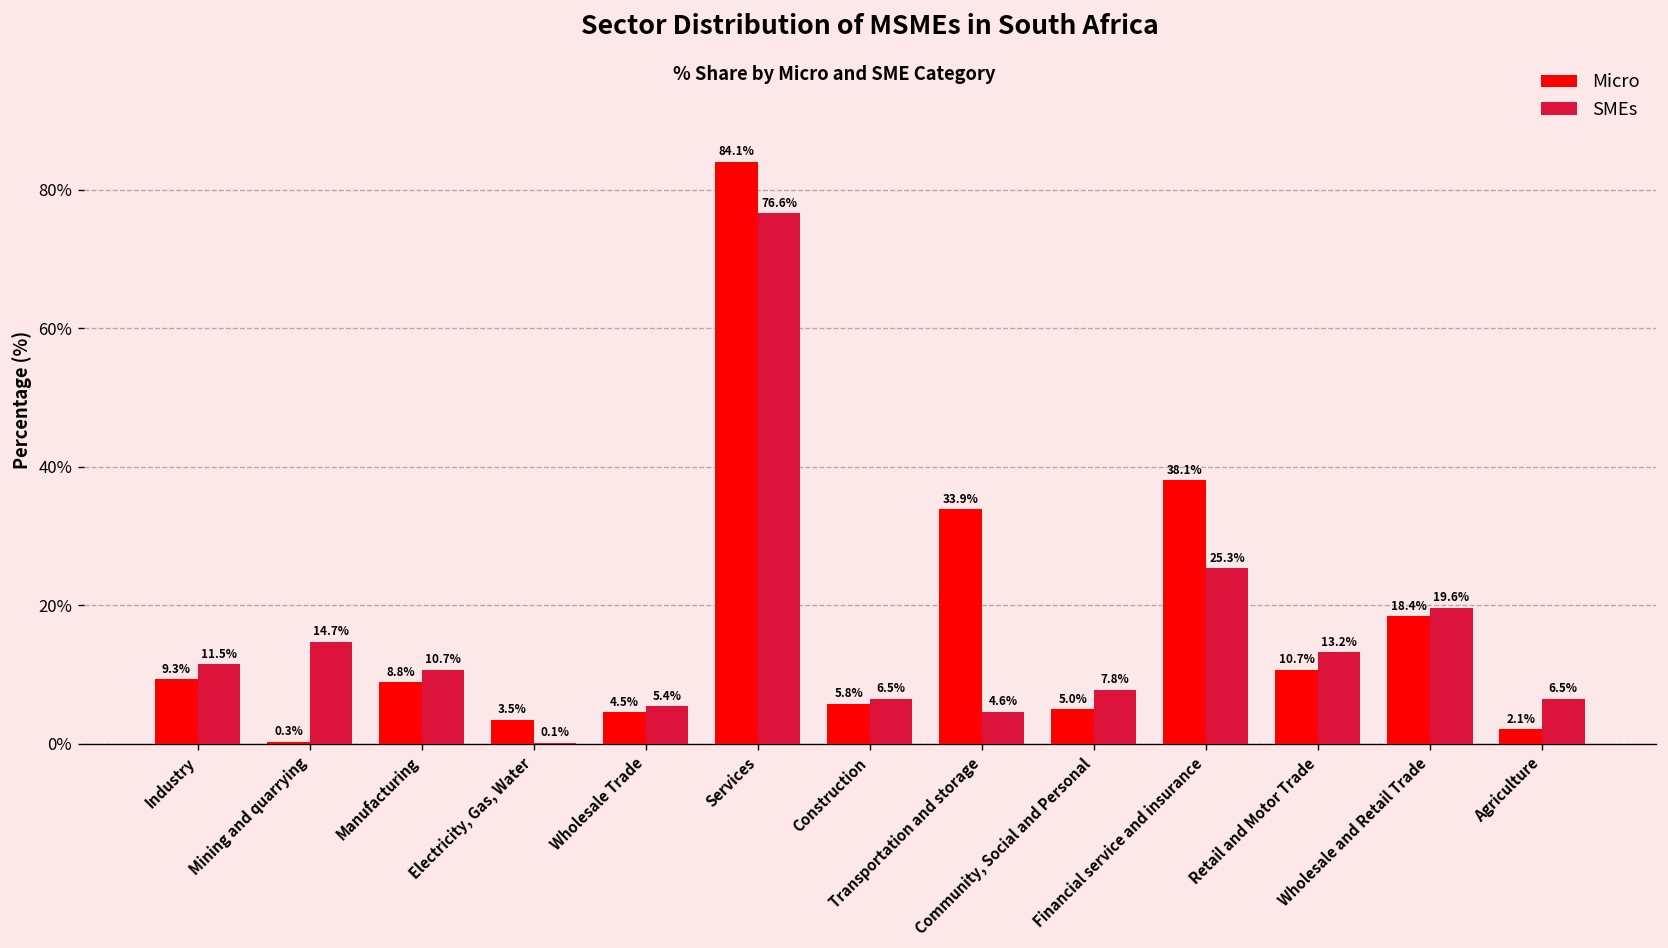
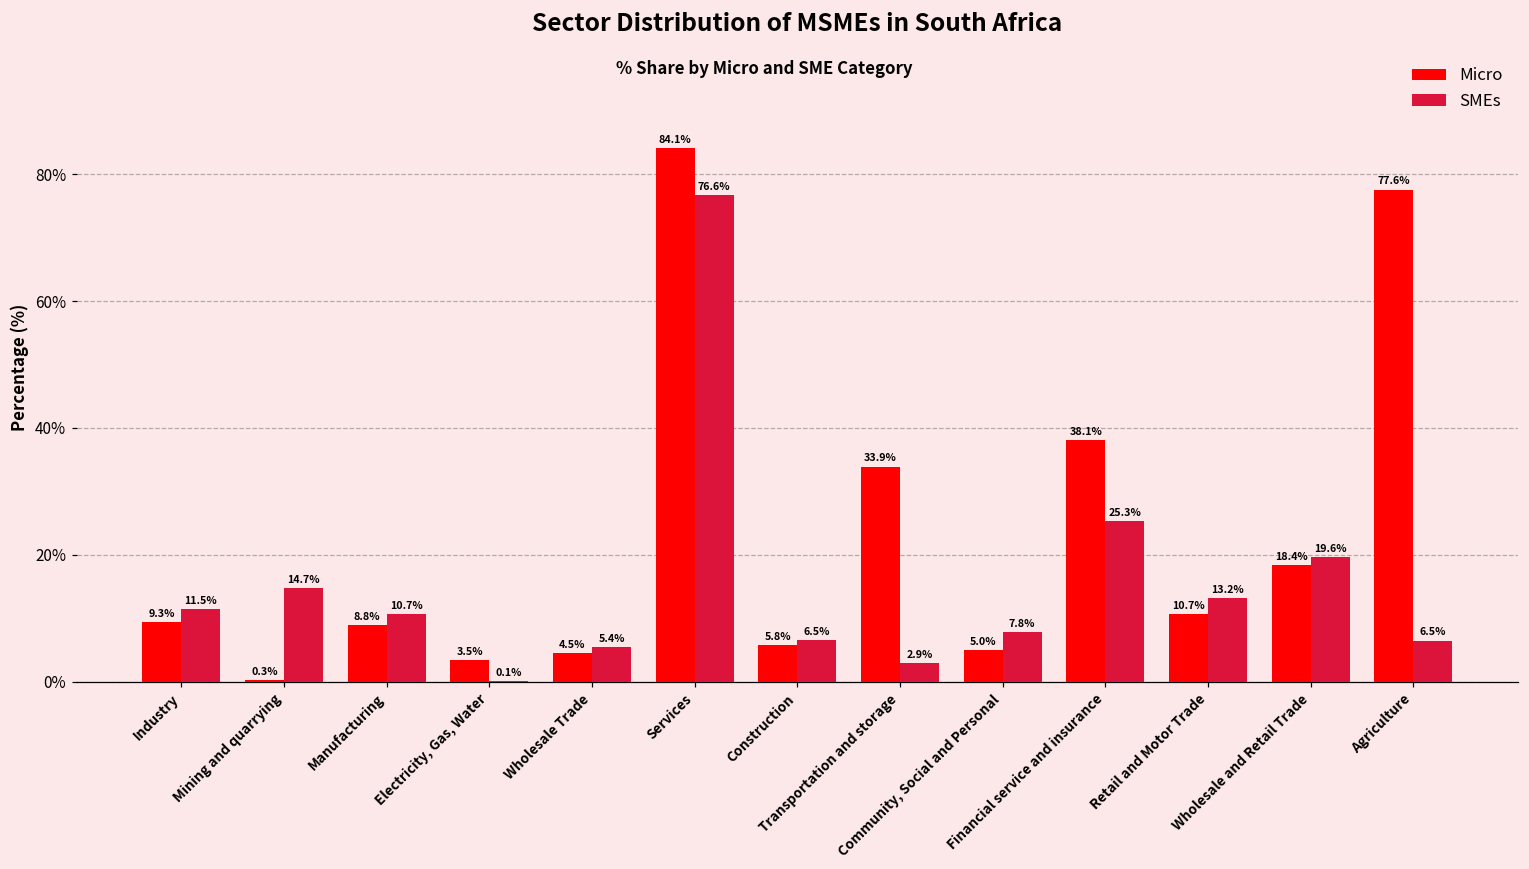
  {
    "Micro": {
      "Industry": "9.3%",
      "Mining and quarrying": "0.3%",
      "Manufacturing": "8.8%",
      "Electricity, Gas, Water": "3.5%",
      "Wholesale Trade": "4.5%",
      "Services": "84.1%",
      "Construction": "5.8%",
      "Transportation and storage": "33.9%",
      "Community, Social and Personal": "5.0%",
      "Financial service and insurance": "38.1%",
      "Retail and Motor Trade": "10.7%",
      "Wholesale and Retail Trade": "18.4%",
-     "Agriculture": "2.1%"
+     "Agriculture": "77.6%"
    },
    "SMEs": {
      "Industry": "11.5%",
      "Mining and quarrying": "14.7%",
      "Manufacturing": "10.7%",
      "Electricity, Gas, Water": "0.1%",
      "Wholesale Trade": "5.4%",
      "Services": "76.6%",
      "Construction": "6.5%",
-     "Transportation and storage": "4.6%",
+     "Transportation and storage": "2.9%",
      "Community, Social and Personal": "7.8%",
      "Financial service and insurance": "25.3%",
      "Retail and Motor Trade": "13.2%",
      "Wholesale and Retail Trade": "19.6%",
      "Agriculture": "6.5%"
    }
  }
